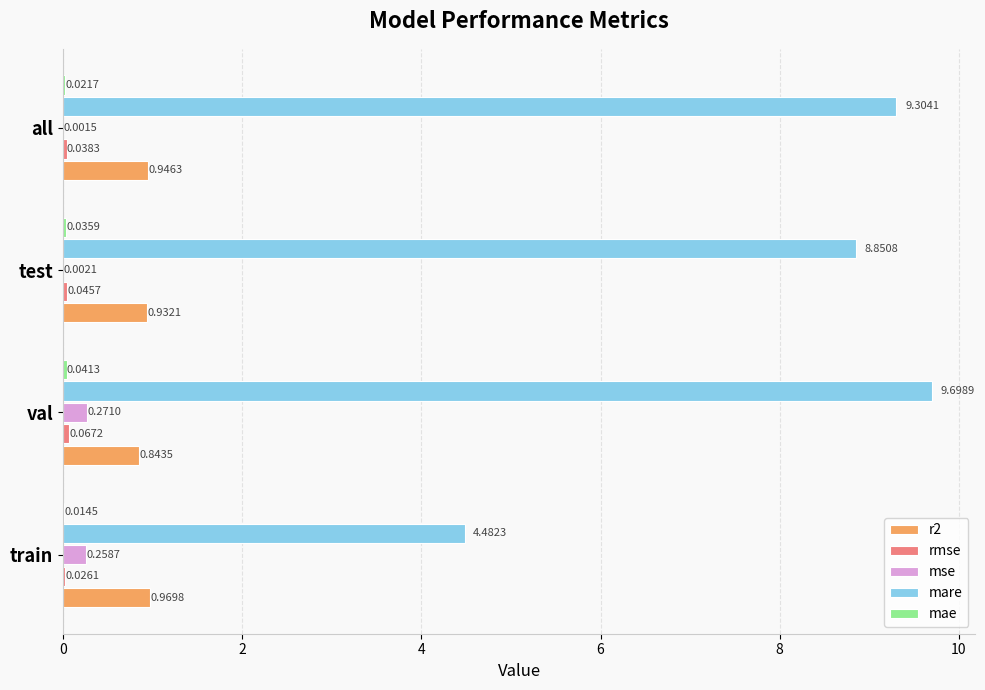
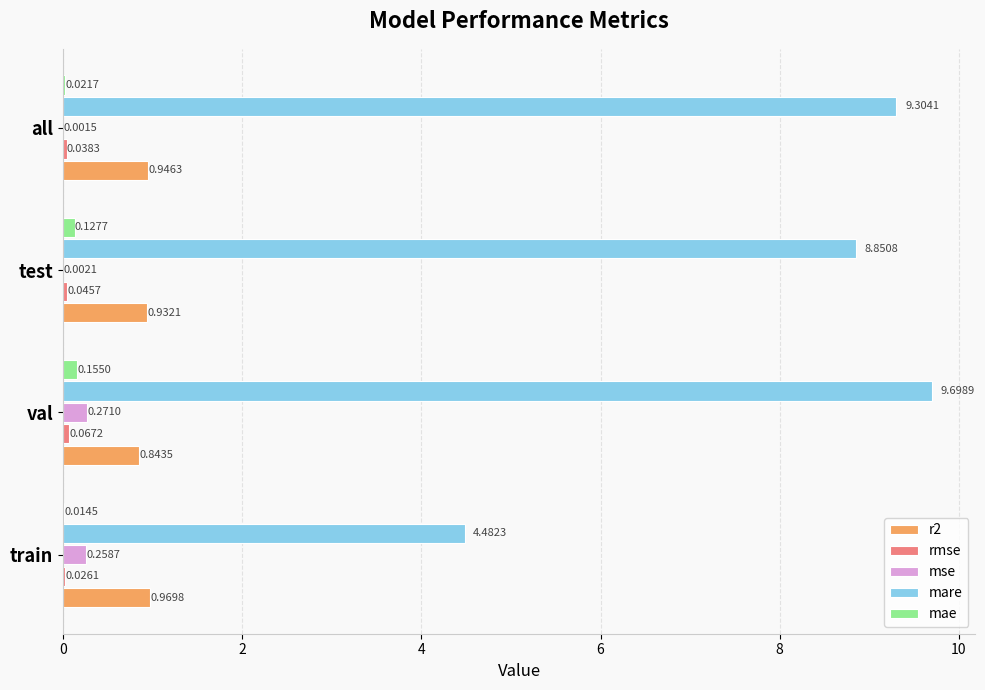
  {
    "mse": {
      "all": 0.0015,
      "test": 0.0021,
      "val": 0.2710,
      "train": 0.2587
    },
    "mare": {
      "all": 9.3041,
      "test": 8.8508,
      "val": 9.6989,
      "train": 4.4823
    },
    "mae": {
      "all": 0.0217,
-     "test": 0.0359,
-     "val": 0.0413,
+     "test": 0.1277,
+     "val": 0.1550,
      "train": 0.0145
    }
  }
